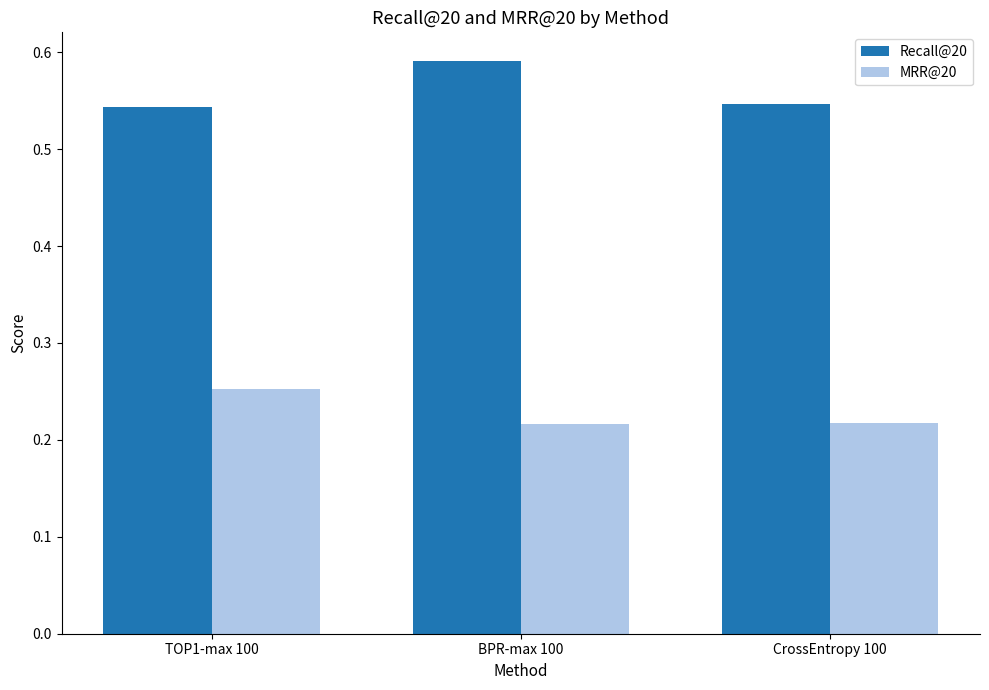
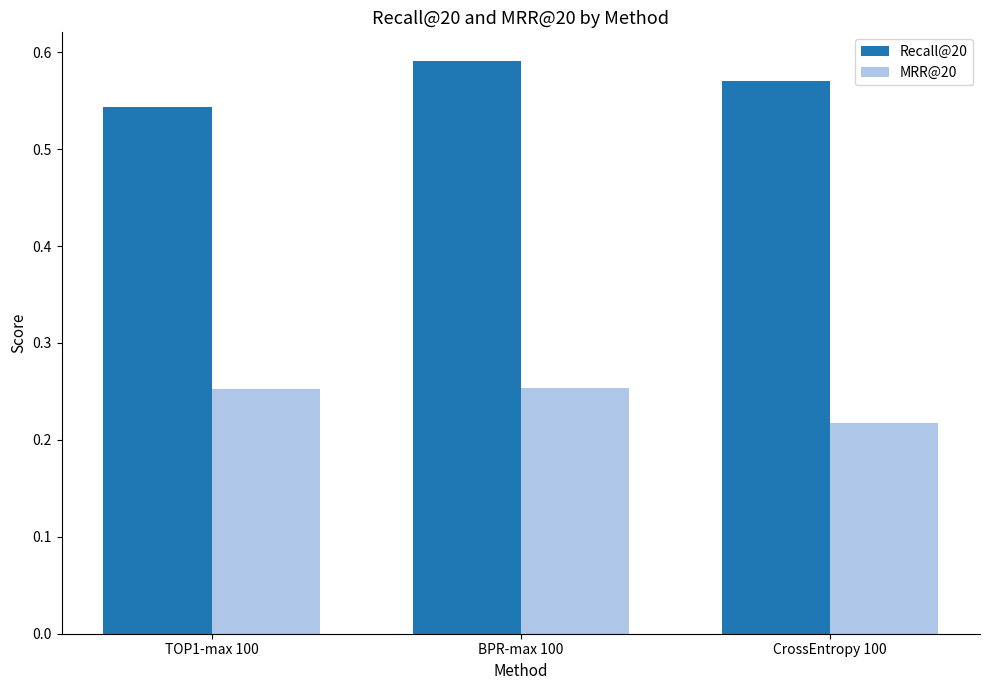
  {
    "Recall@20": {
      "TOP1-max 100": 0.54,
      "BPR-max 100": 0.59,
-     "CrossEntropy 100": 0.55
+     "CrossEntropy 100": 0.57
    },
    "MRR@20": {
      "TOP1-max 100": 0.25,
-     "BPR-max 100": 0.22,
+     "BPR-max 100": 0.25,
      "CrossEntropy 100": 0.22
    }
  }
